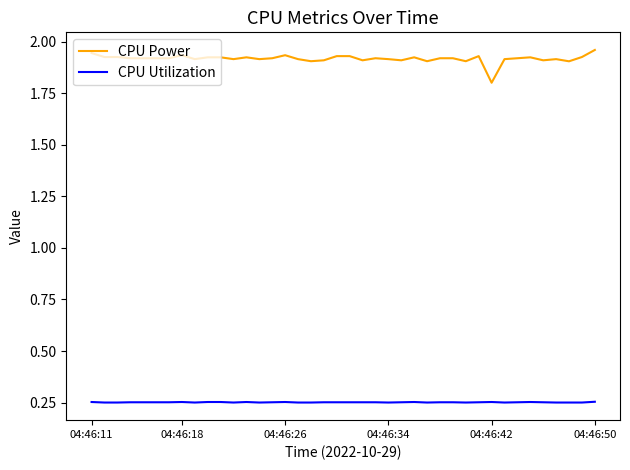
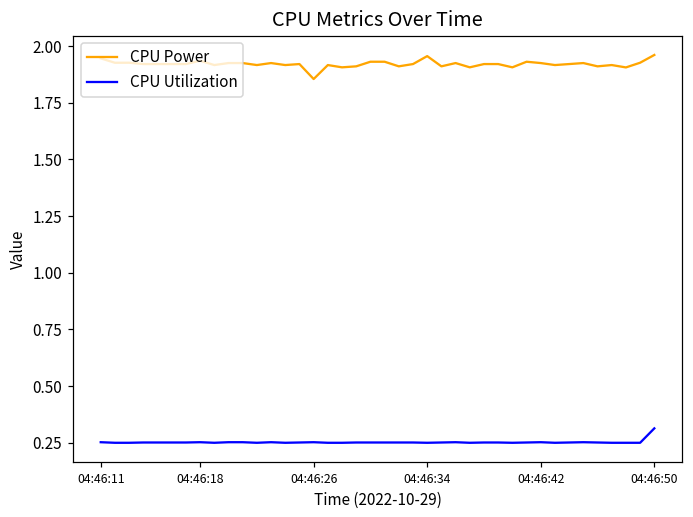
  {
    "CPU Power": {
-     "04:46:26": 1.94,
-     "04:46:34": 1.92,
-     "04:46:42": 1.80,
+     "04:46:26": 1.85,
+     "04:46:34": 1.96,
+     "04:46:42": 1.92,
      "04:46:50": 1.96
    },
    "CPU Utilization": {
      "04:46:11": 0.25,
      "04:46:18": 0.25,
      "04:46:26": 0.25,
      "04:46:34": 0.25,
      "04:46:42": 0.25,
-     "04:46:50": 0.25
+     "04:46:50": 0.31
    }
  }
